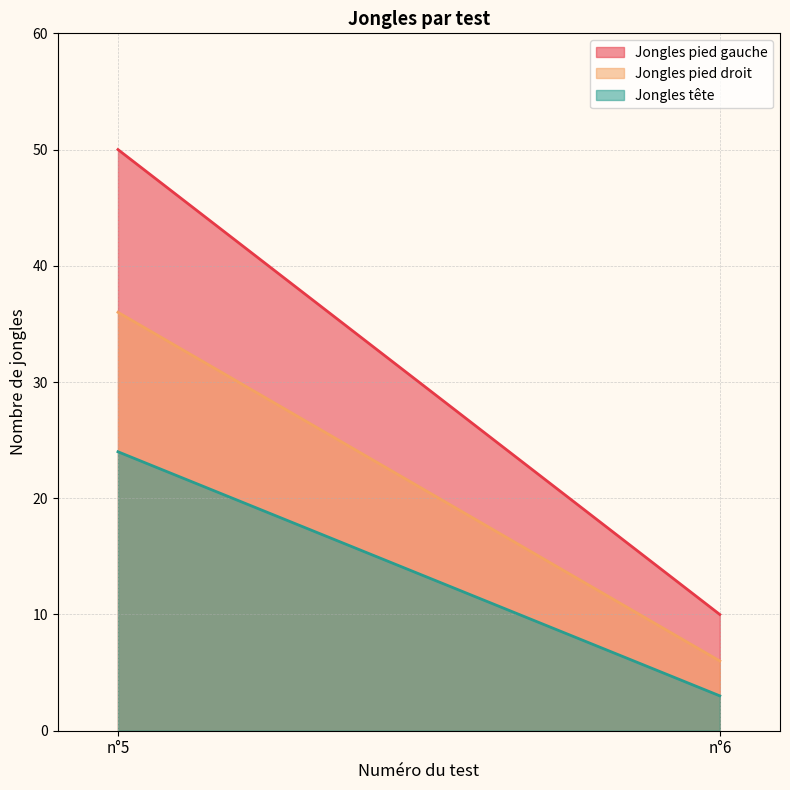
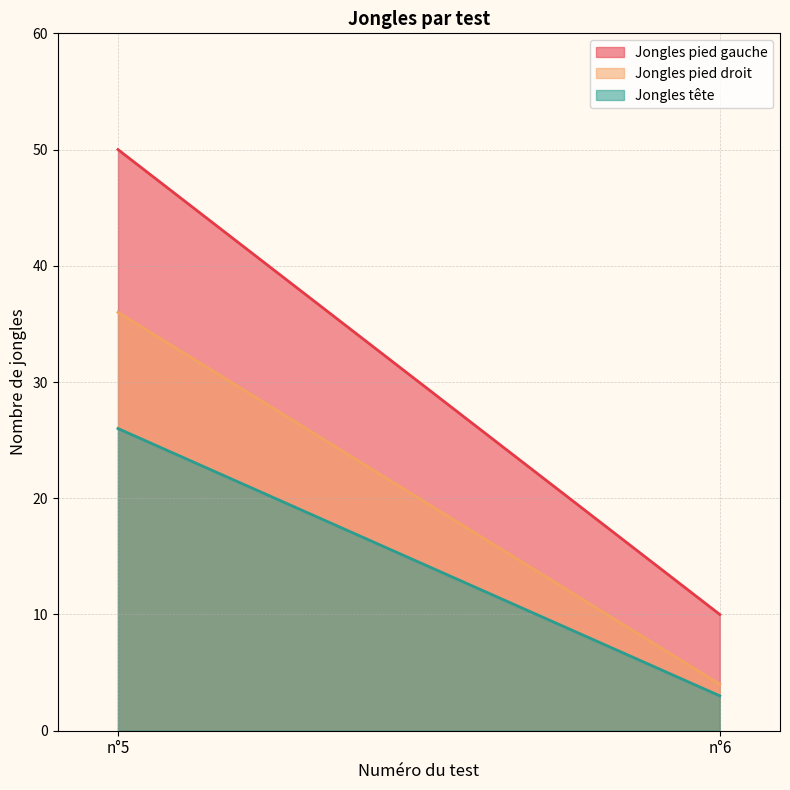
  {
    "Jongles pied gauche": {
      "n°5": 50,
      "n°6": 10
    },
    "Jongles pied droit": {
      "n°5": 36,
-     "n°6": 6
+     "n°6": 4
    },
    "Jongles tête": {
-     "n°5": 24,
+     "n°5": 26,
      "n°6": 3
    }
  }
